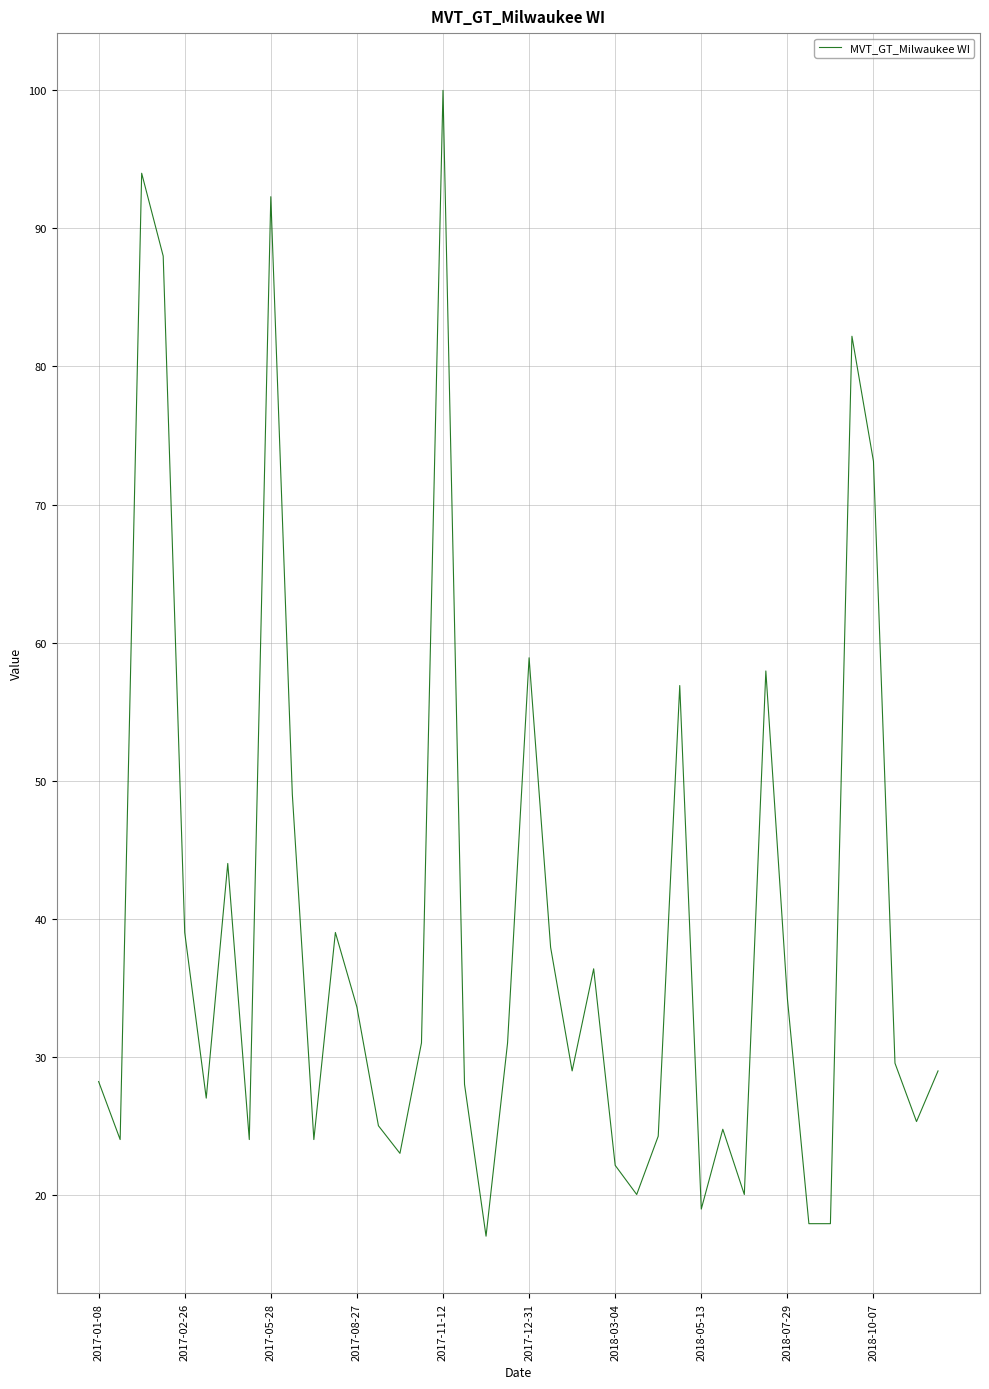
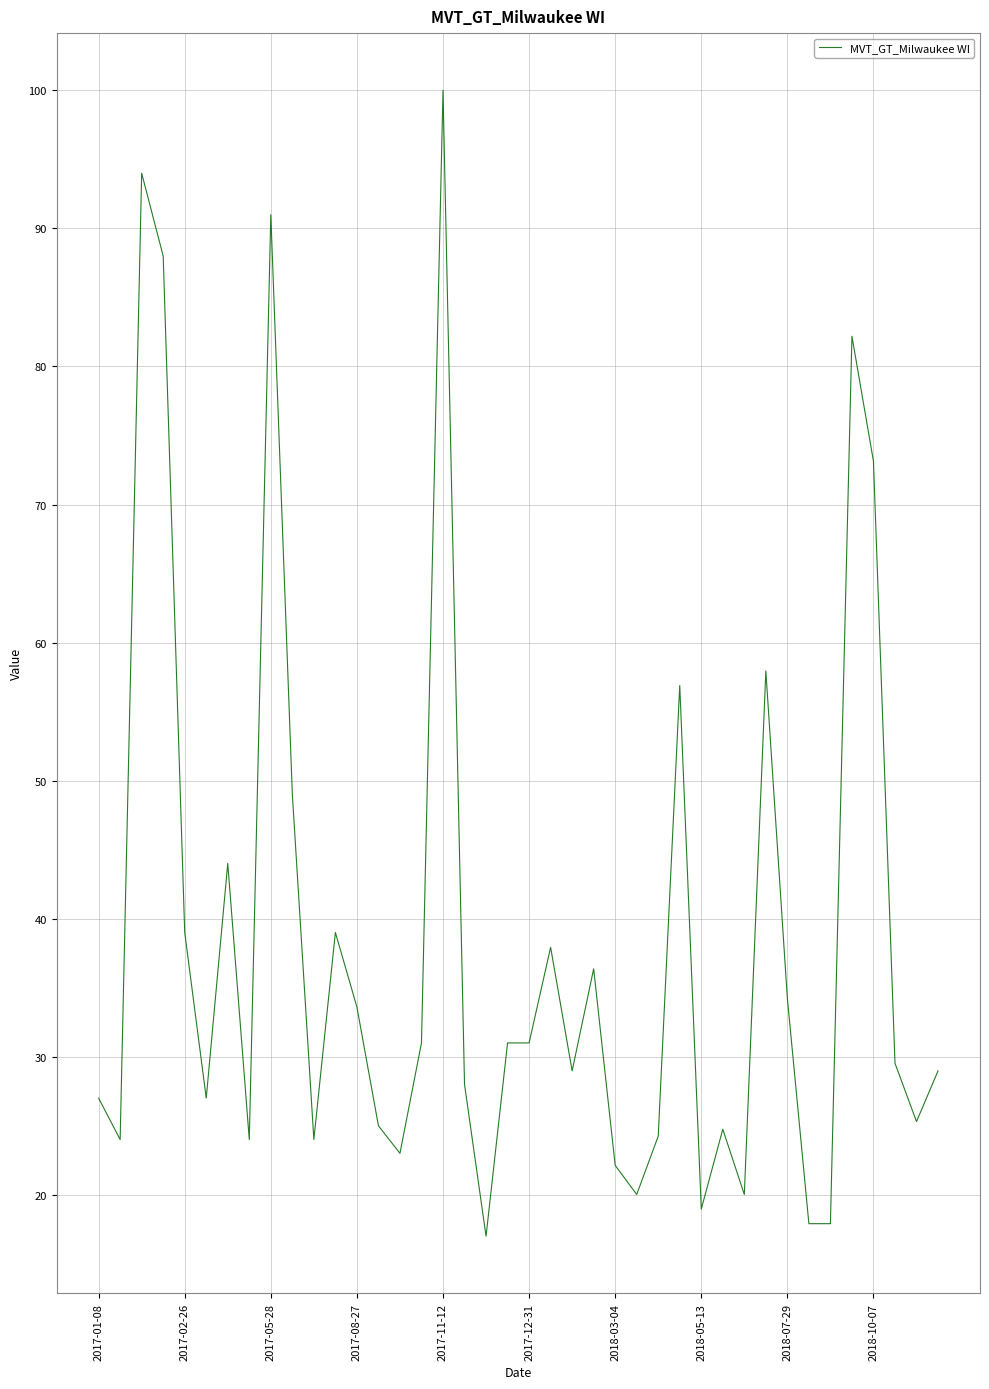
  {
-   "2017-01-08": 28.2,
+   "2017-01-08": 27.0,
    "2017-02-26": 39.0,
-   "2017-05-28": 92.3,
+   "2017-05-28": 91.0,
    "2017-08-27": 33.6,
    "2017-11-12": 100.0,
-   "2017-12-31": 58.9,
+   "2017-12-31": 31.0,
    "2018-03-04": 22.1,
    "2018-05-13": 19.0,
    "2018-07-29": 34.2,
    "2018-10-07": 73.1
  }
